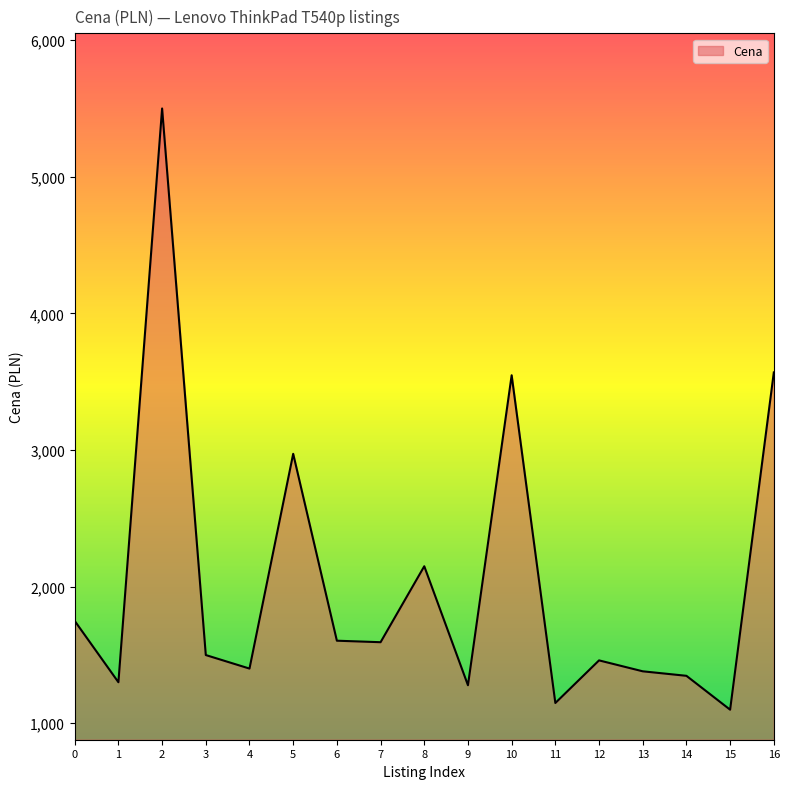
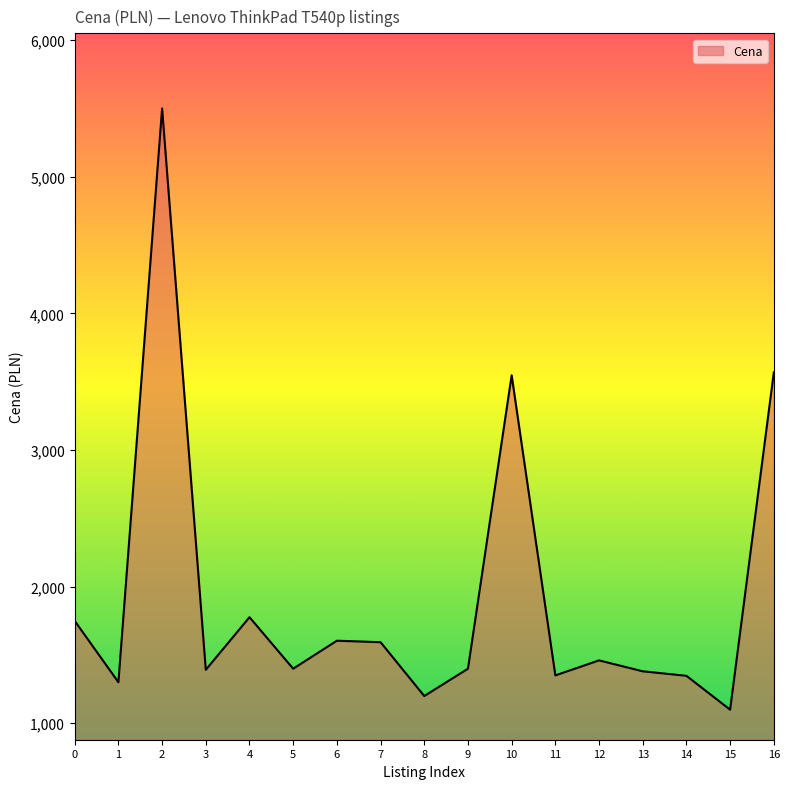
  {
    "0": "1,750",
    "1": "1,300",
    "2": "5,500",
-   "3": "1,500",
-   "4": "1,400",
-   "5": "2,970",
+   "3": "1,390",
+   "4": "1,780",
+   "5": "1,400",
    "6": "1,600",
    "7": "1,590",
-   "8": "2,150",
-   "9": "1,280",
+   "8": "1,200",
+   "9": "1,400",
    "10": "3,550",
-   "11": "1,150",
+   "11": "1,350",
    "12": "1,460",
    "13": "1,380",
    "14": "1,350",
    "15": "1,100",
    "16": "3,570"
  }
